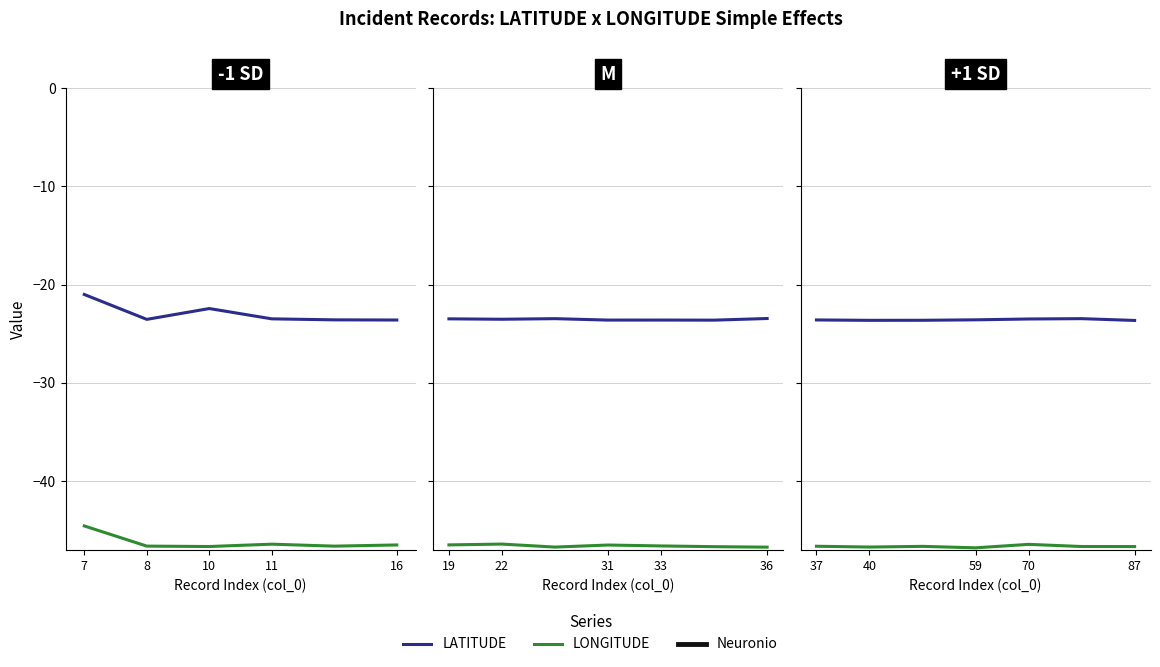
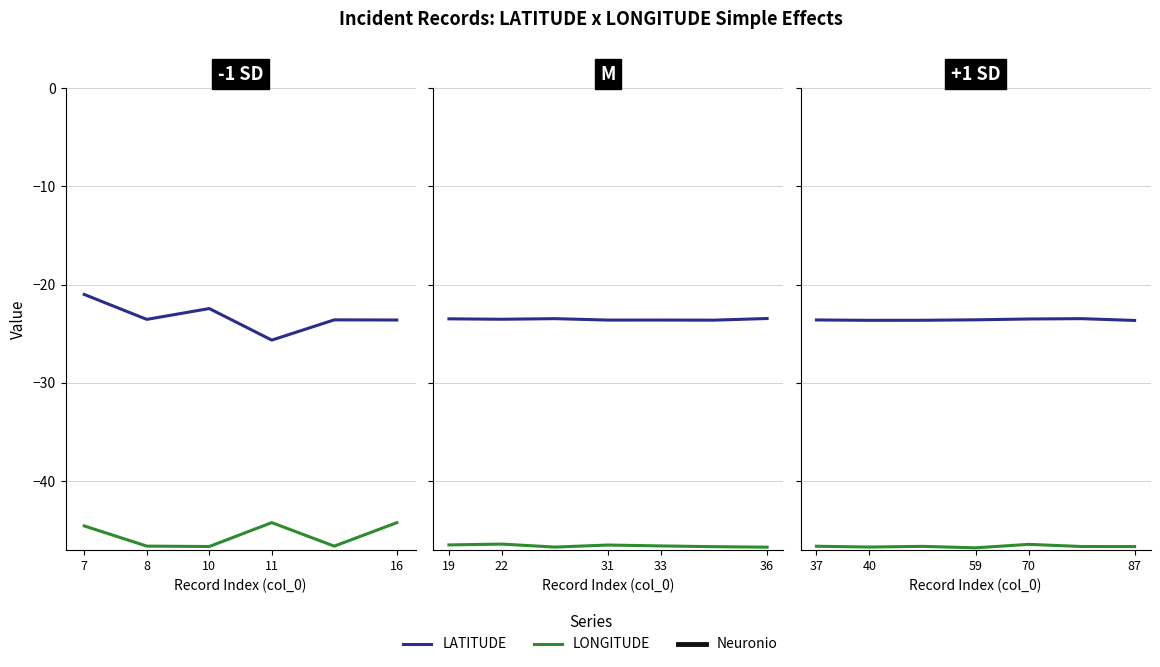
  {
    "-1 SD": {
      "LATITUDE": {
        "7": -21,
        "8": -24,
        "10": -22,
-       "11": -23,
+       "11": -26,
        "16": -24
      },
      "LONGITUDE": {
        "7": -45,
        "8": -47,
        "10": -47,
-       "11": -46,
-       "16": -46
+       "11": -44,
+       "16": -44
      }
    }
  }
